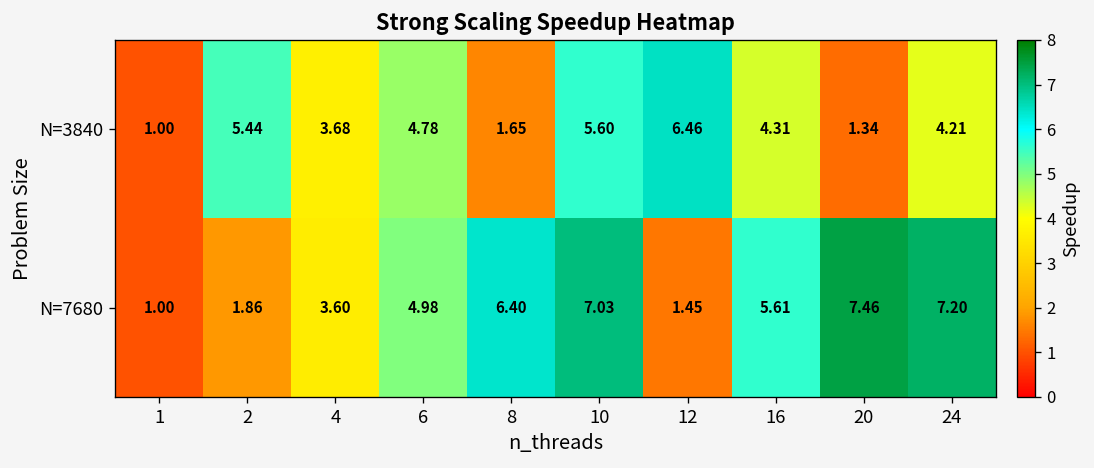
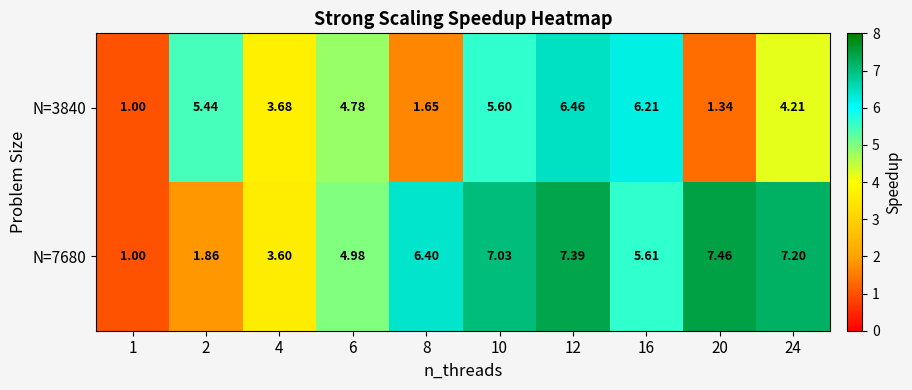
  {
    "N=3840": {
      "1": 1.00,
      "2": 5.44,
      "4": 3.68,
      "6": 4.78,
      "8": 1.65,
      "10": 5.60,
      "12": 6.46,
-     "16": 4.31,
+     "16": 6.21,
      "20": 1.34,
      "24": 4.21
    },
    "N=7680": {
      "1": 1.00,
      "2": 1.86,
      "4": 3.60,
      "6": 4.98,
      "8": 6.40,
      "10": 7.03,
-     "12": 1.45,
+     "12": 7.39,
      "16": 5.61,
      "20": 7.46,
      "24": 7.20
    }
  }
